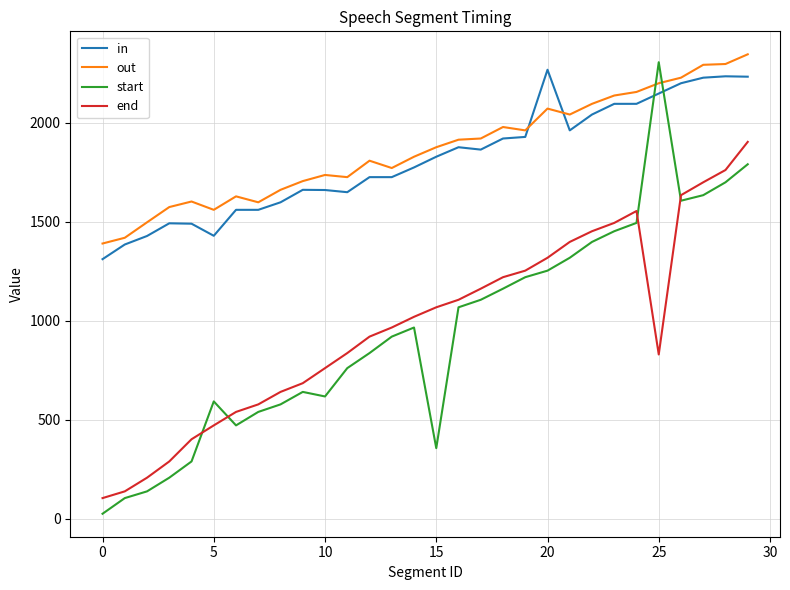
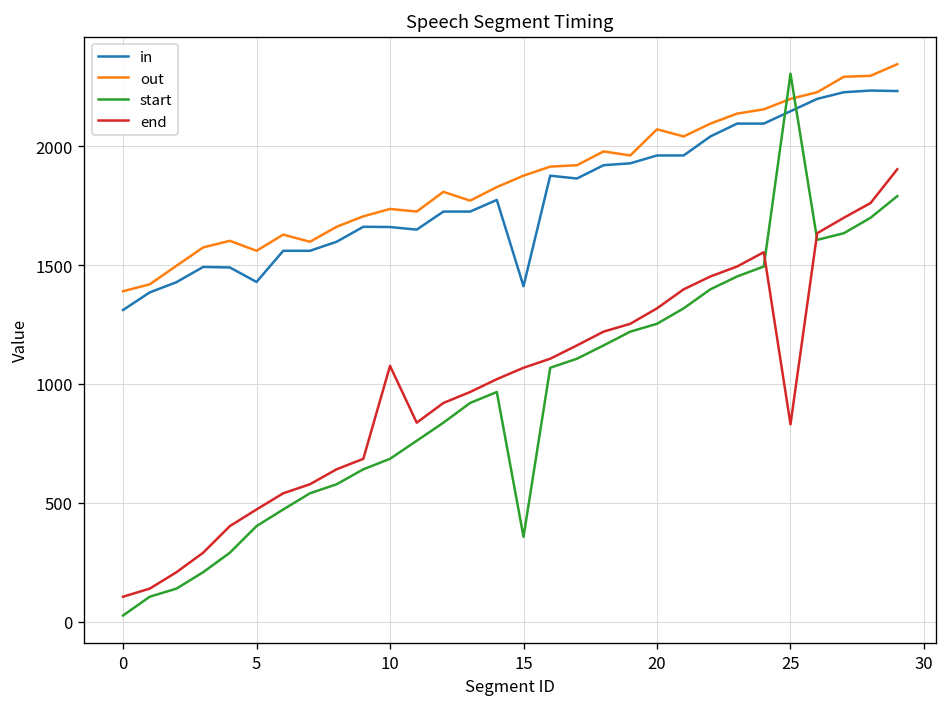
  {
    "in": {
      "0": 1310,
      "5": 1430,
      "10": 1660,
-     "15": 1830,
-     "20": 2270,
+     "15": 1410,
+     "20": 1960,
      "25": 2150
    },
    "out": {
      "0": 1390,
      "5": 1560,
      "10": 1740,
      "15": 1880,
      "20": 2070,
      "25": 2200
    },
    "start": {
      "0": 30,
-     "5": 590,
-     "10": 620,
+     "5": 400,
+     "10": 690,
      "15": 360,
      "20": 1250,
      "25": 2310
    },
    "end": {
      "0": 110,
      "5": 470,
-     "10": 760,
+     "10": 1080,
      "15": 1070,
      "20": 1320,
      "25": 830
    }
  }
